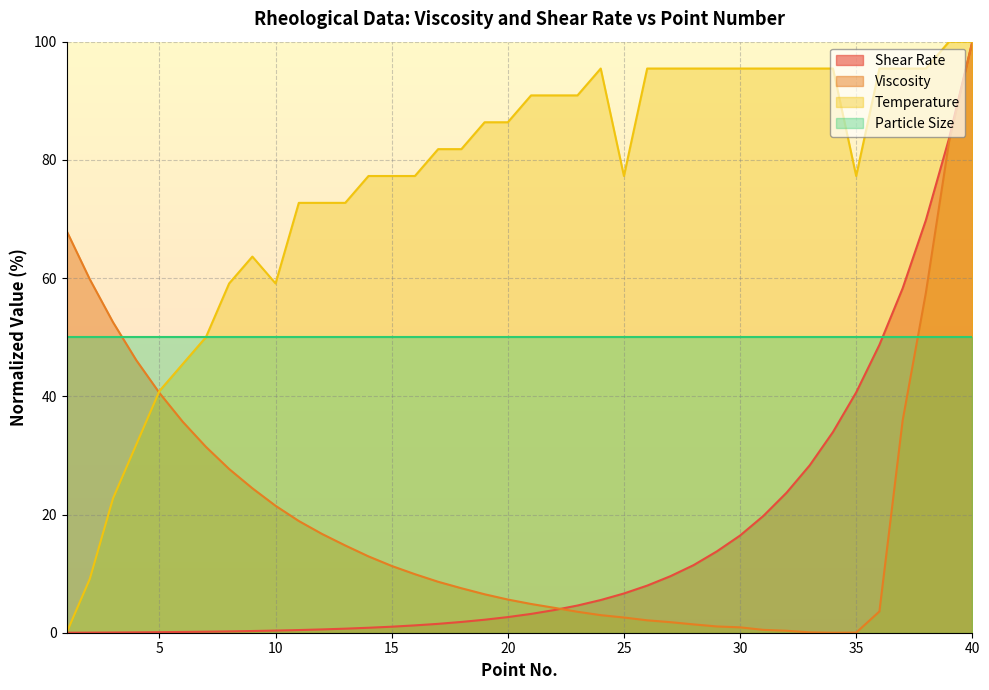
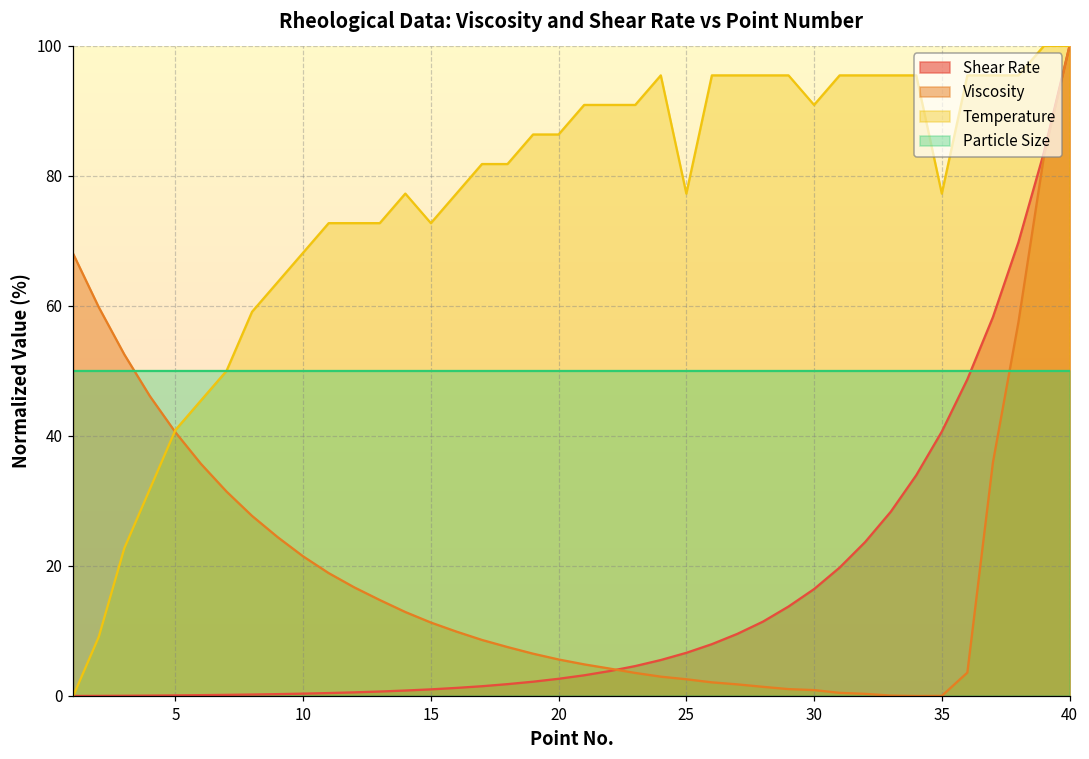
  {
    "Temperature": {
-     "10": 59,
-     "15": 77,
+     "10": 68,
+     "15": 73,
      "20": 86,
      "25": 77,
-     "30": 95,
+     "30": 91,
      "35": 77
    },
    "Particle Size": {
      "5": 50,
      "10": 50,
      "15": 50,
      "20": 50,
      "25": 50,
      "30": 50,
      "35": 50,
      "40": 50
    }
  }
